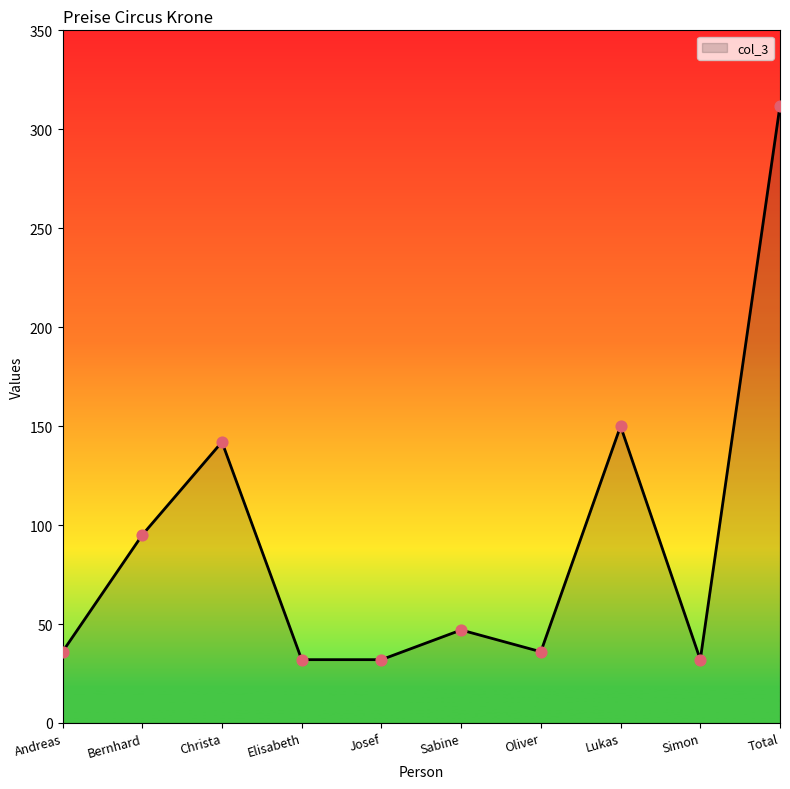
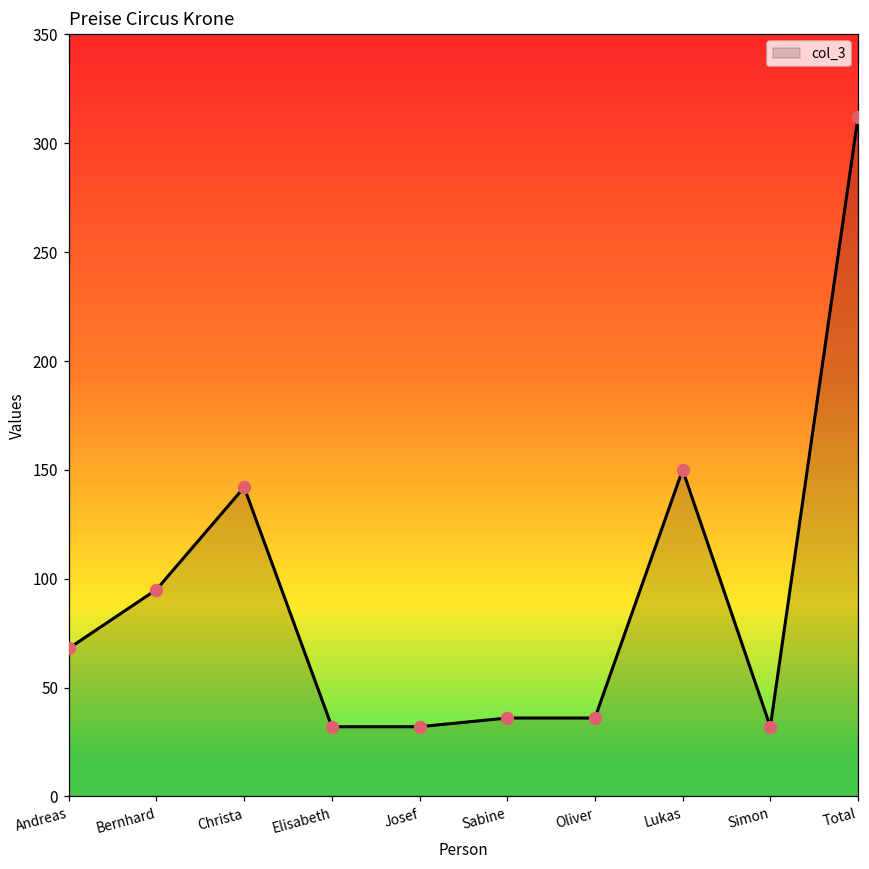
  {
-   "Andreas": 36,
+   "Andreas": 68,
    "Bernhard": 95,
    "Christa": 142,
    "Elisabeth": 32,
    "Josef": 32,
-   "Sabine": 47,
+   "Sabine": 36,
    "Oliver": 36,
    "Lukas": 150,
    "Simon": 32,
    "Total": 312
  }
